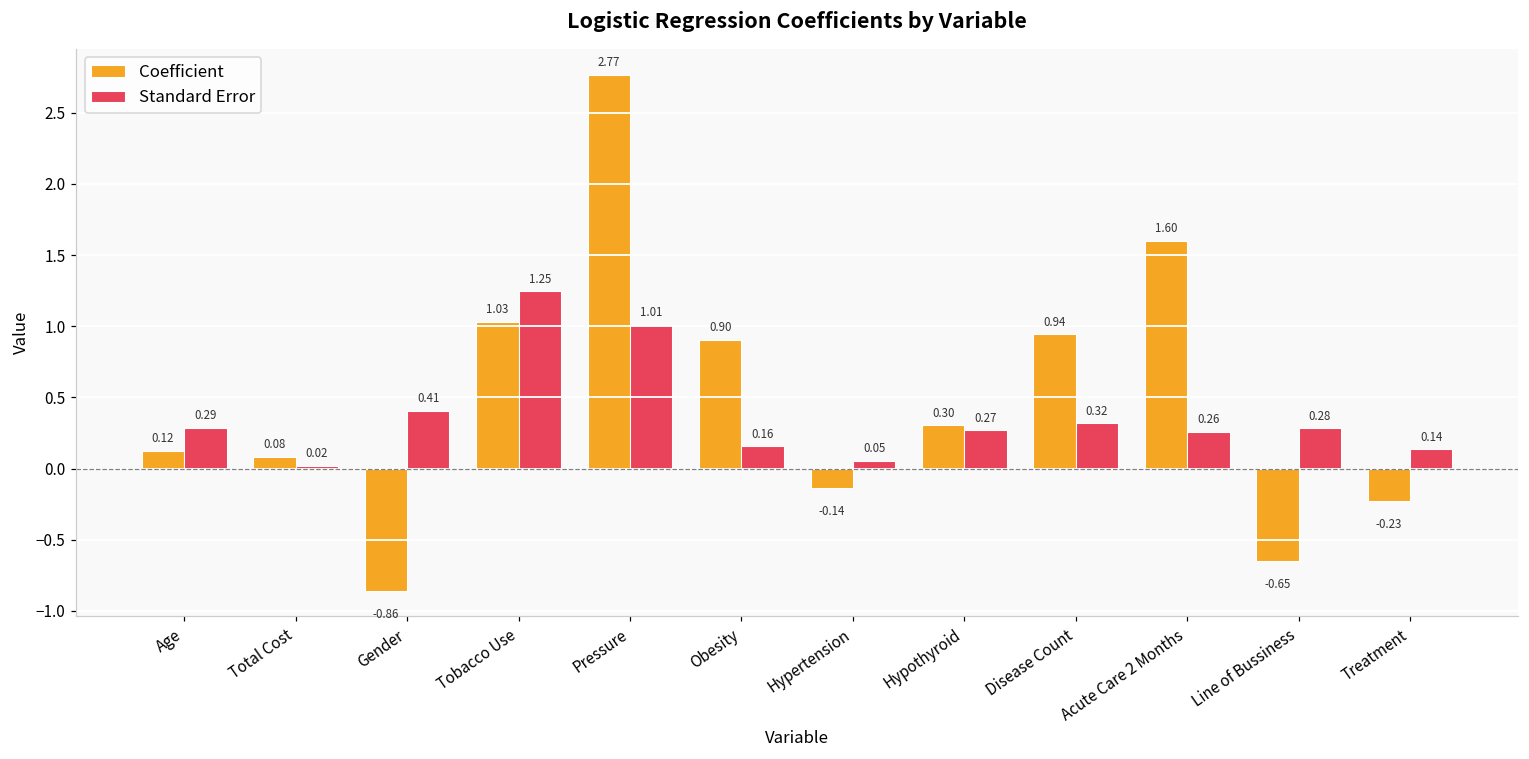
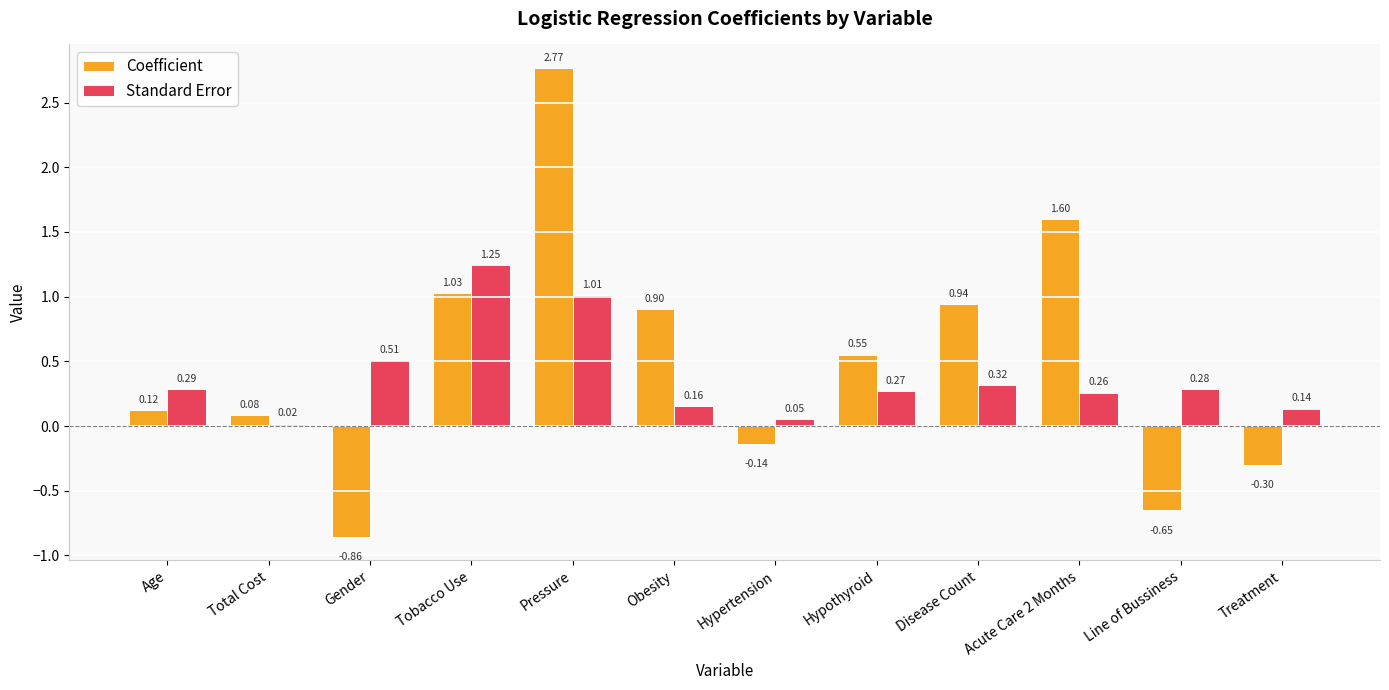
  {
    "Coefficient": {
      "Age": 0.12,
      "Total Cost": 0.08,
      "Gender": -0.86,
      "Tobacco Use": 1.03,
      "Pressure": 2.77,
      "Obesity": 0.90,
      "Hypertension": -0.14,
-     "Hypothyroid": 0.30,
+     "Hypothyroid": 0.55,
      "Disease Count": 0.94,
      "Acute Care 2 Months": 1.60,
      "Line of Bussiness": -0.65,
-     "Treatment": -0.23
+     "Treatment": -0.30
    },
    "Standard Error": {
      "Age": 0.29,
      "Total Cost": 0.02,
-     "Gender": 0.41,
+     "Gender": 0.51,
      "Tobacco Use": 1.25,
      "Pressure": 1.01,
      "Obesity": 0.16,
      "Hypertension": 0.05,
      "Hypothyroid": 0.27,
      "Disease Count": 0.32,
      "Acute Care 2 Months": 0.26,
      "Line of Bussiness": 0.28,
      "Treatment": 0.14
    }
  }
